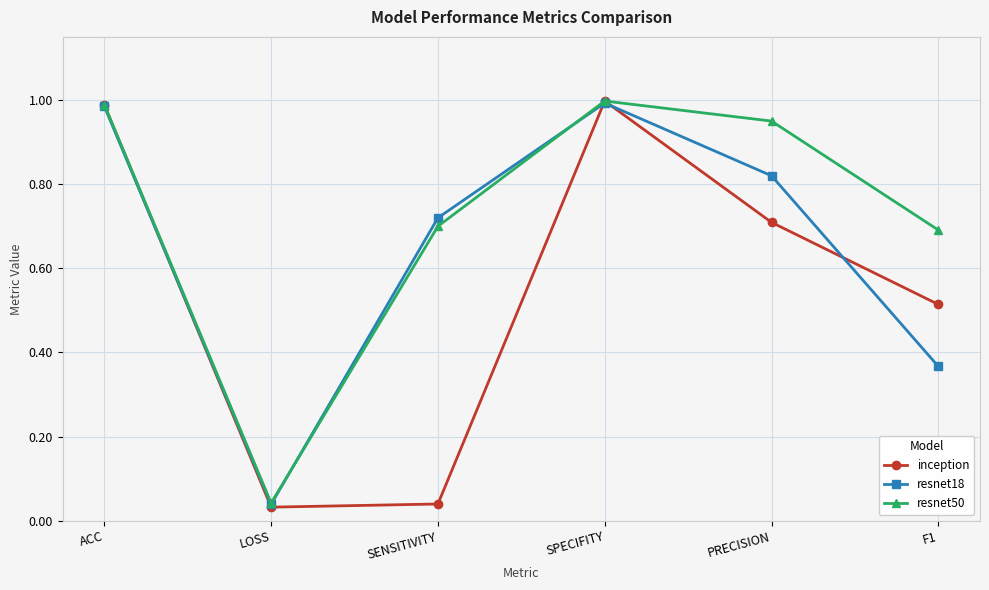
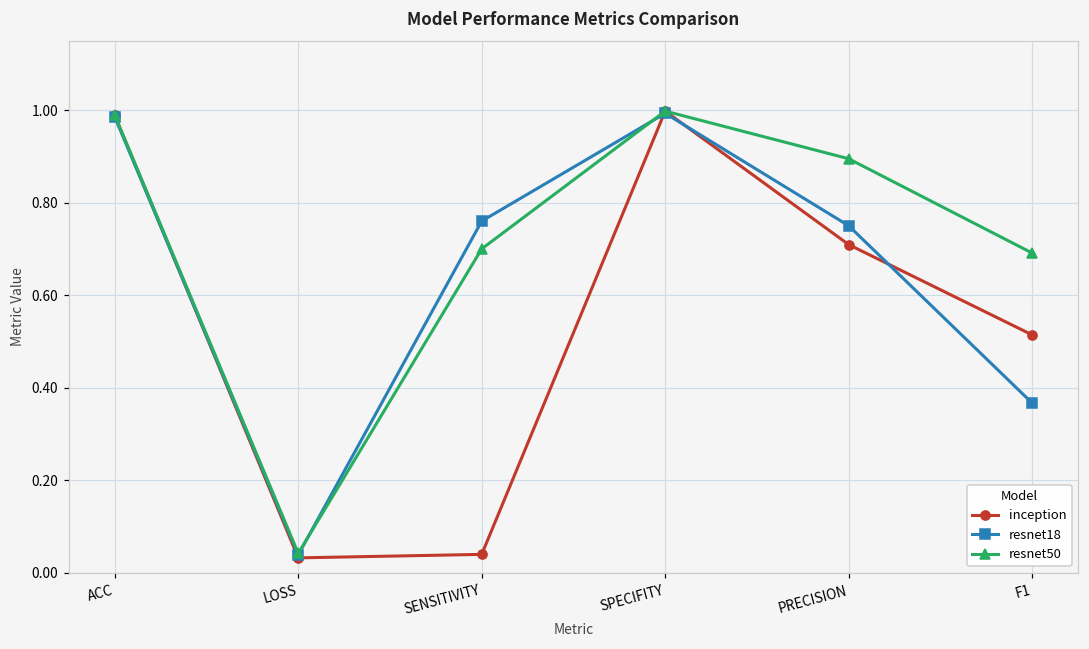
  {
    "inception": {
      "LOSS": 0.03,
      "SENSITIVITY": 0.04,
      "PRECISION": 0.71,
      "F1": 0.51
    },
    "resnet18": {
-     "SENSITIVITY": 0.72,
-     "PRECISION": 0.82,
+     "SENSITIVITY": 0.76,
+     "PRECISION": 0.75,
      "F1": 0.37
    },
    "resnet50": {
      "SENSITIVITY": 0.70,
-     "PRECISION": 0.95,
+     "PRECISION": 0.89,
      "F1": 0.69
    }
  }
